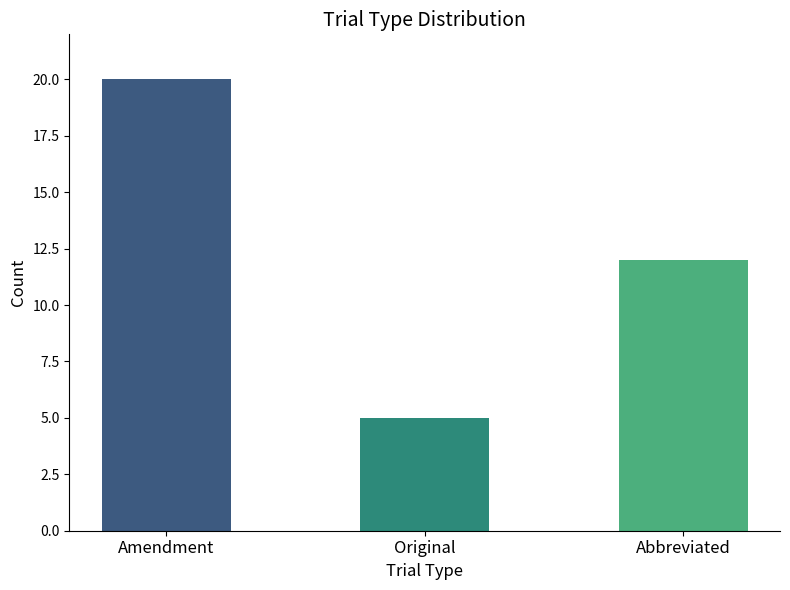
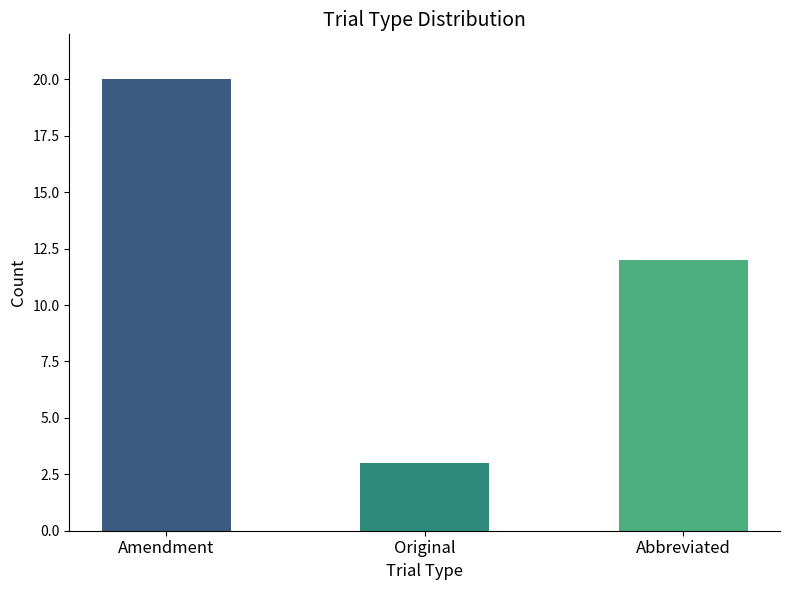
  {
    "Amendment": 20,
-   "Original": 5,
+   "Original": 3,
    "Abbreviated": 12
  }
